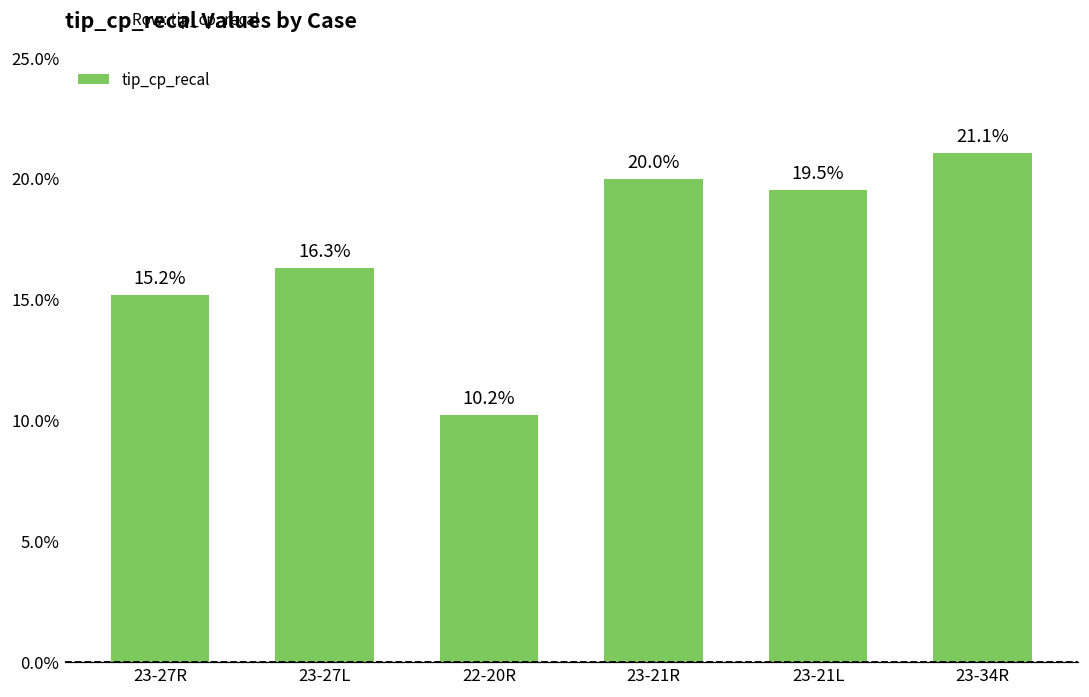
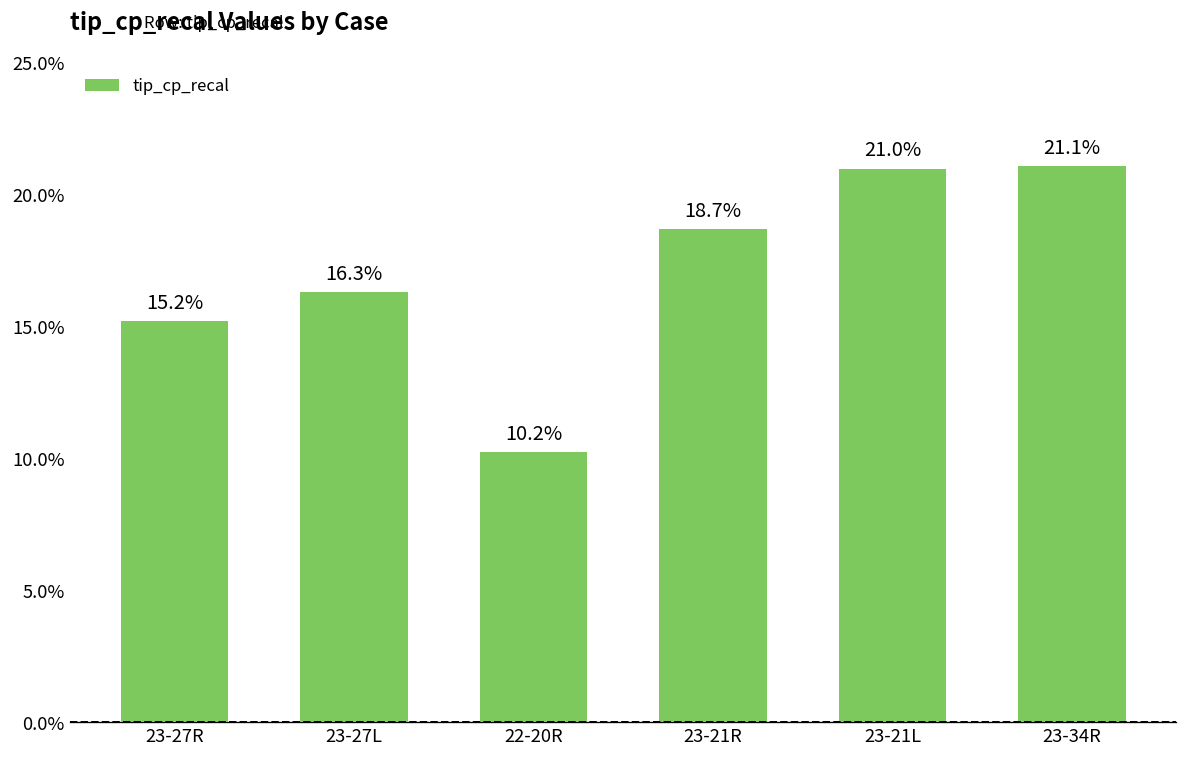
  {
    "23-27R": "15.2%",
    "23-27L": "16.3%",
    "22-20R": "10.2%",
-   "23-21R": "20.0%",
-   "23-21L": "19.5%",
+   "23-21R": "18.7%",
+   "23-21L": "21.0%",
    "23-34R": "21.1%"
  }
